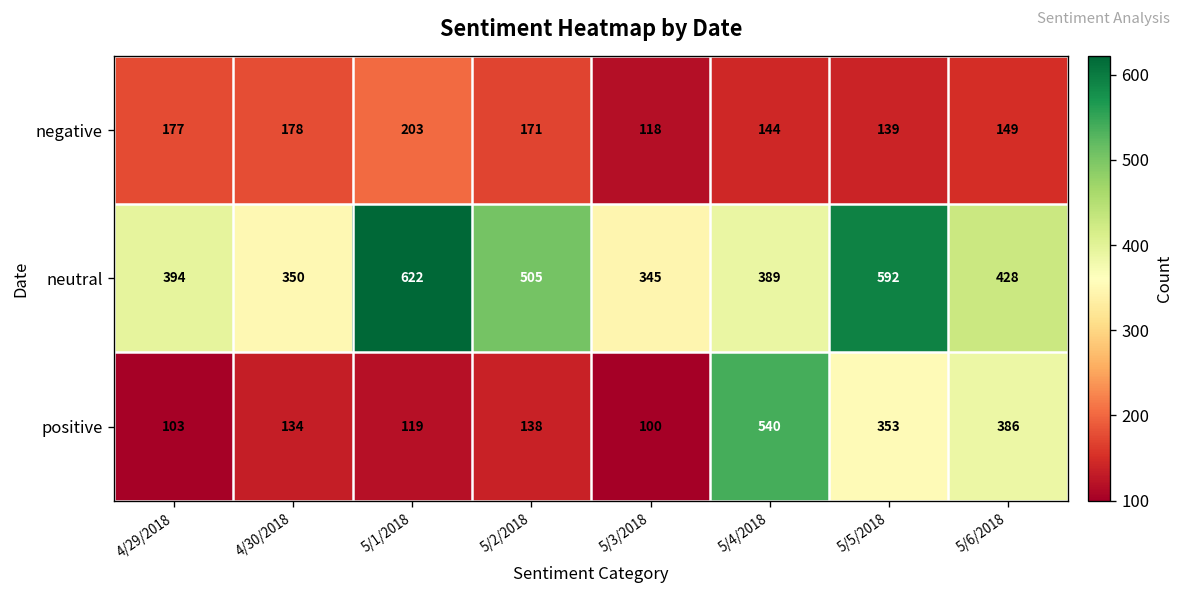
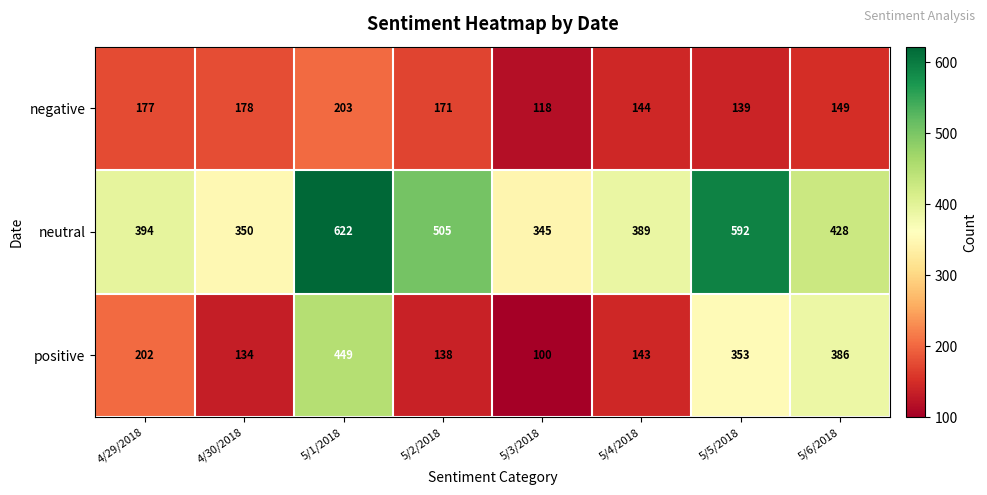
  {
    "negative": {
      "4/29/2018": 177,
      "4/30/2018": 178,
      "5/1/2018": 203,
      "5/2/2018": 171,
      "5/3/2018": 118,
      "5/4/2018": 144,
      "5/5/2018": 139,
      "5/6/2018": 149
    },
    "neutral": {
      "4/29/2018": 394,
      "4/30/2018": 350,
      "5/1/2018": 622,
      "5/2/2018": 505,
      "5/3/2018": 345,
      "5/4/2018": 389,
      "5/5/2018": 592,
      "5/6/2018": 428
    },
    "positive": {
-     "4/29/2018": 103,
+     "4/29/2018": 202,
      "4/30/2018": 134,
-     "5/1/2018": 119,
+     "5/1/2018": 449,
      "5/2/2018": 138,
      "5/3/2018": 100,
-     "5/4/2018": 540,
+     "5/4/2018": 143,
      "5/5/2018": 353,
      "5/6/2018": 386
    }
  }
